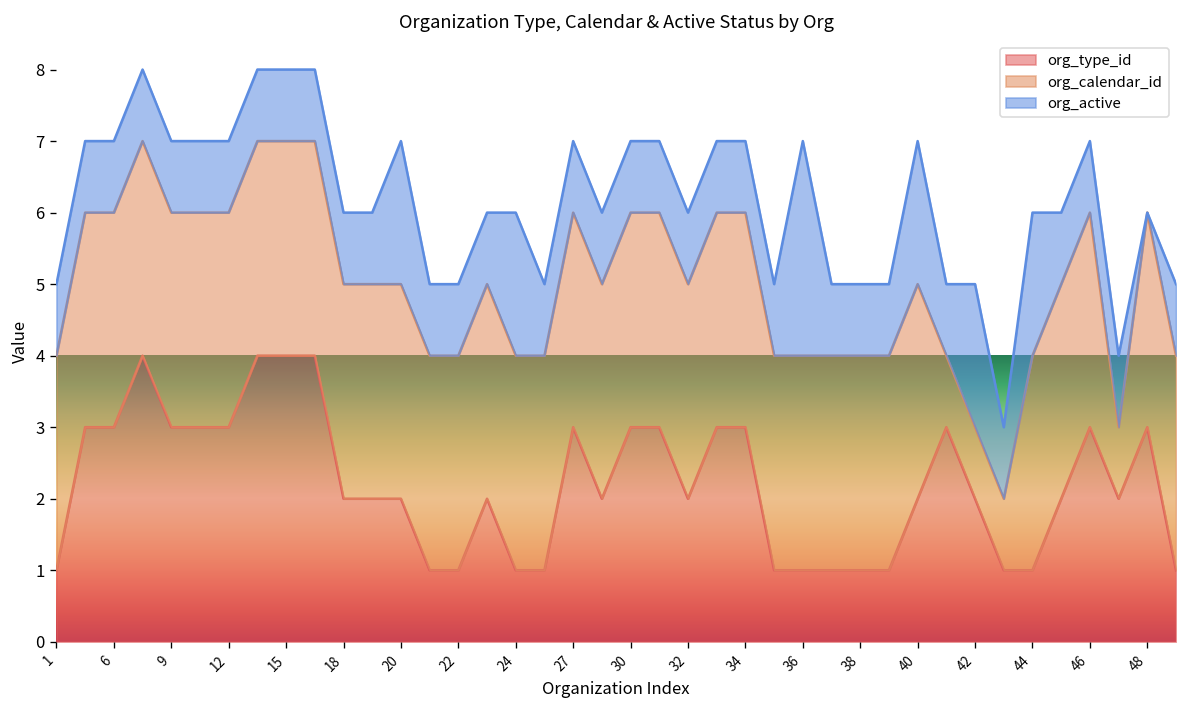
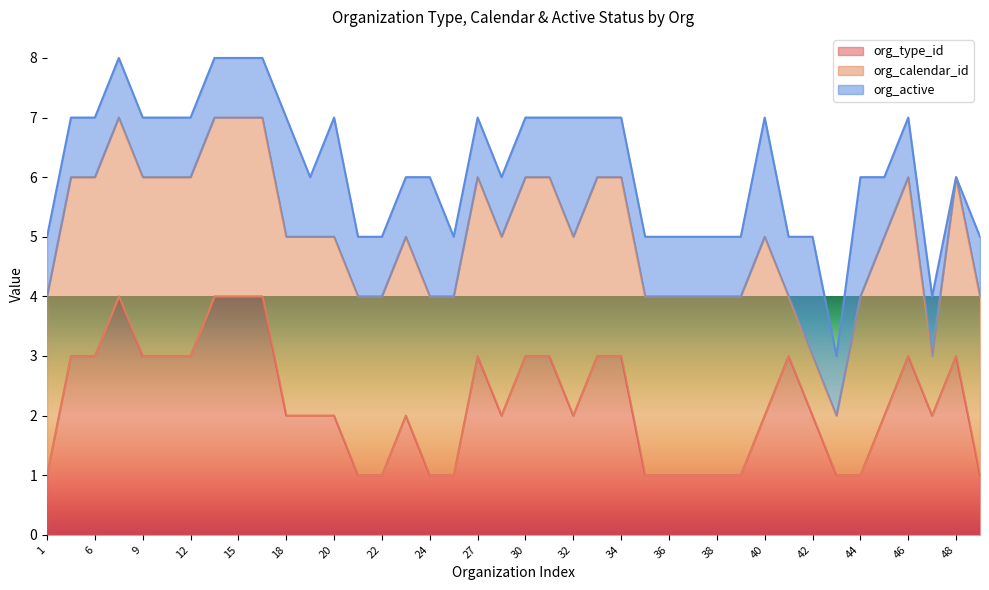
  {
    "org_active": {
      "1": 1,
      "6": 1,
      "9": 1,
      "12": 1,
      "15": 1,
-     "18": 1,
+     "18": 2,
      "20": 2,
      "22": 1,
      "24": 2,
      "27": 1,
      "30": 1,
-     "32": 1,
+     "32": 2,
      "34": 1,
-     "36": 3,
+     "36": 1,
      "38": 1,
      "40": 2,
      "42": 2,
      "44": 2,
      "46": 1
    }
  }
